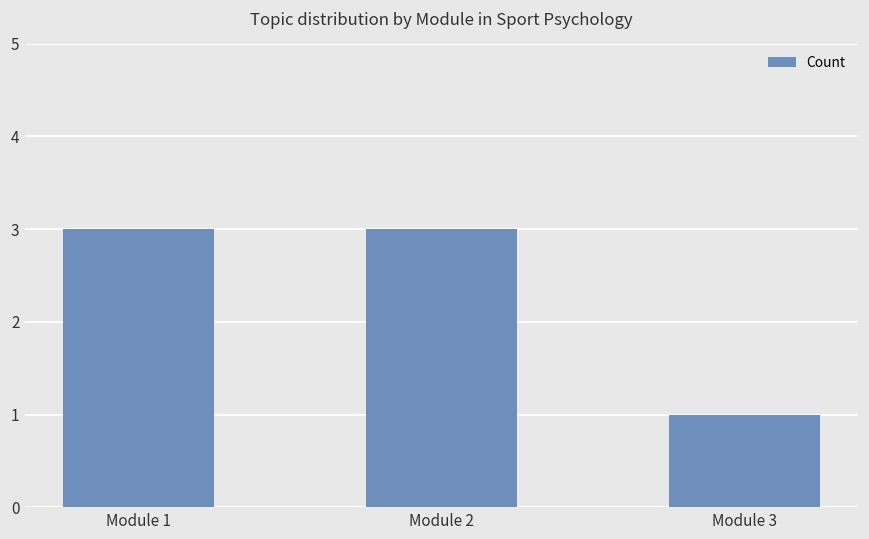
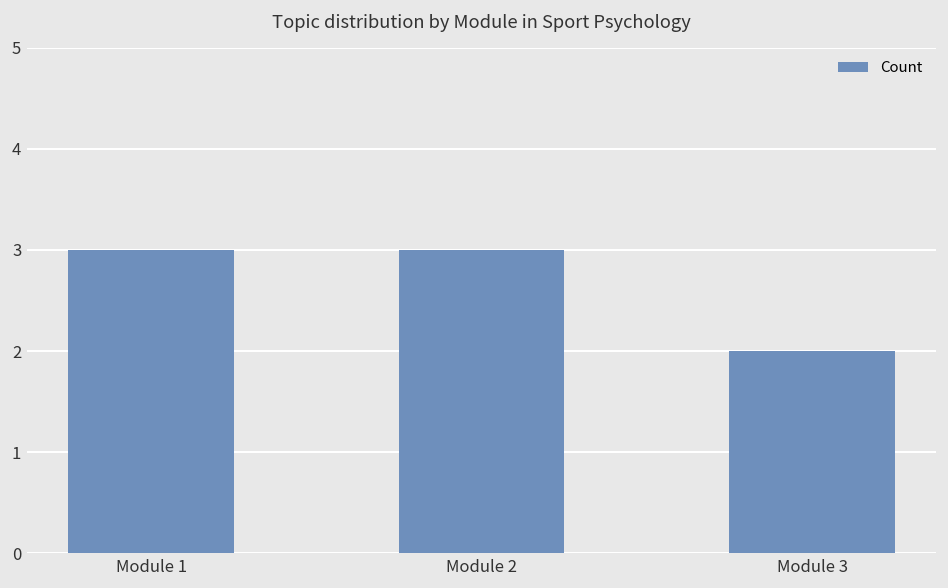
  {
    "Module 1": 3,
    "Module 2": 3,
-   "Module 3": 1
+   "Module 3": 2
  }
